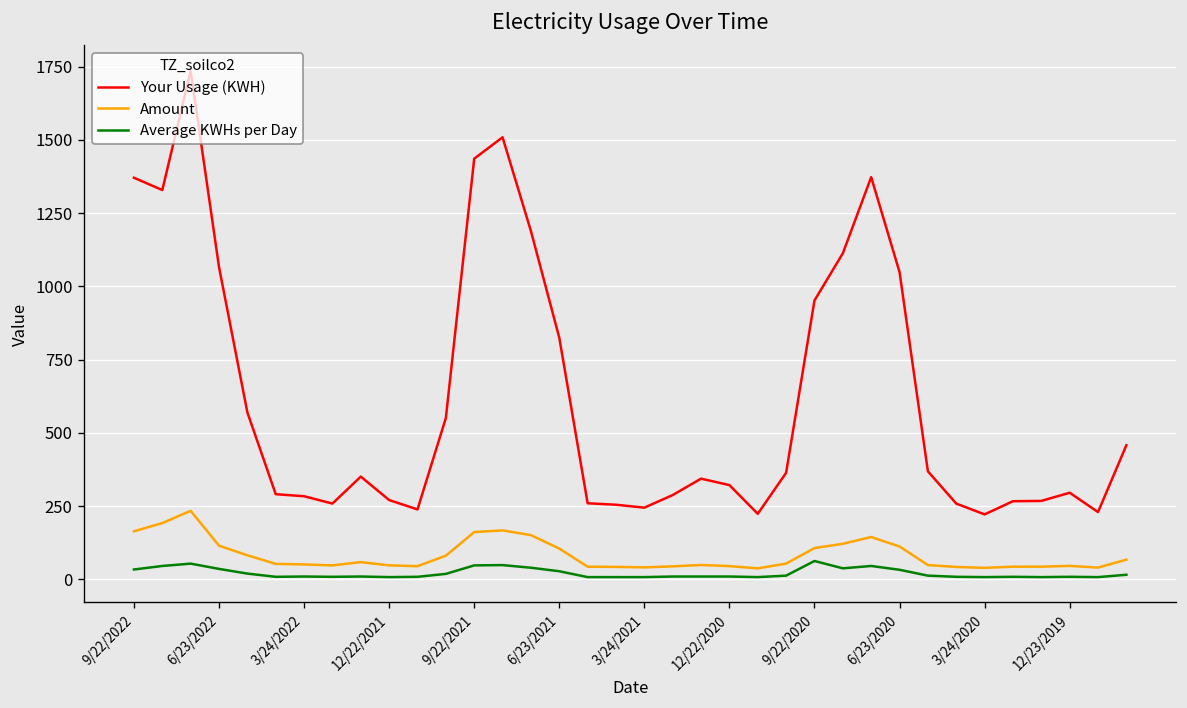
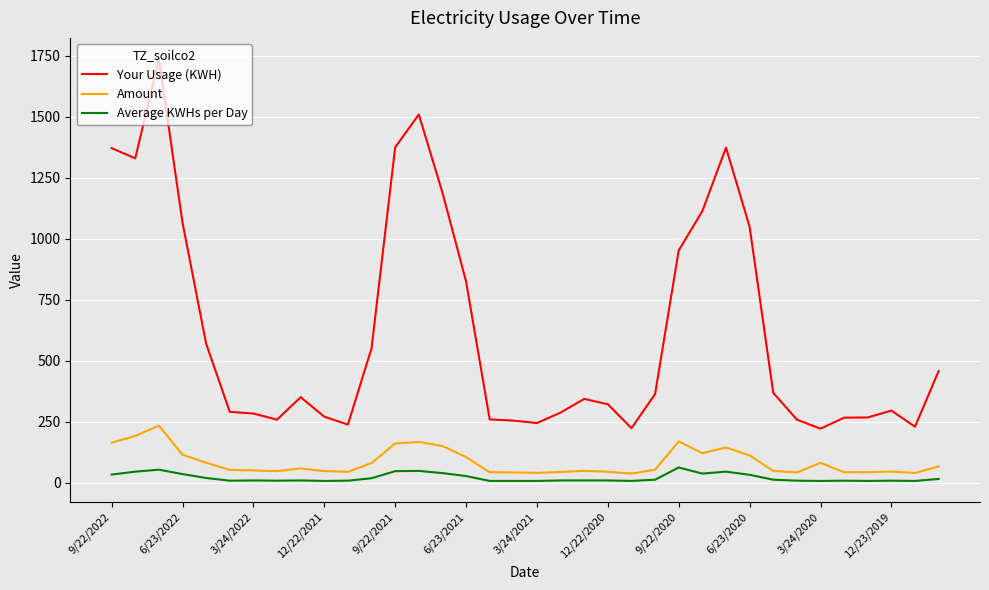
  {
    "Your Usage (KWH)": {
      "9/22/2022": 1370,
      "6/23/2022": 1070,
      "3/24/2022": 280,
      "12/22/2021": 270,
-     "9/22/2021": 1440,
+     "9/22/2021": 1370,
      "6/23/2021": 830,
      "3/24/2021": 250,
      "12/22/2020": 320,
      "9/22/2020": 950,
      "6/23/2020": 1050,
      "3/24/2020": 220,
      "12/23/2019": 300
    },
    "Amount": {
      "9/22/2022": 160,
      "6/23/2022": 120,
      "3/24/2022": 50,
      "12/22/2021": 50,
      "9/22/2021": 160,
      "6/23/2021": 110,
      "3/24/2021": 40,
      "12/22/2020": 50,
-     "9/22/2020": 110,
+     "9/22/2020": 170,
      "6/23/2020": 110,
-     "3/24/2020": 40,
+     "3/24/2020": 80,
      "12/23/2019": 50
    },
    "Average KWHs per Day": {
      "9/22/2022": 30,
      "6/23/2022": 40,
      "3/24/2022": 10,
      "12/22/2021": 10,
      "9/22/2021": 50,
      "6/23/2021": 30,
      "3/24/2021": 10,
      "12/22/2020": 10,
      "9/22/2020": 60,
      "6/23/2020": 30,
      "3/24/2020": 10,
      "12/23/2019": 10
    }
  }
